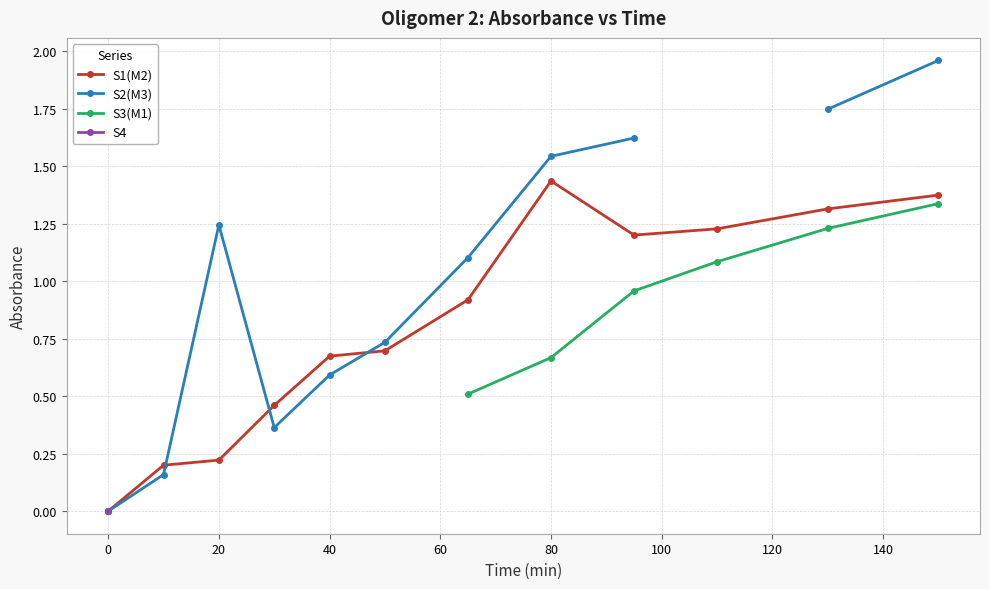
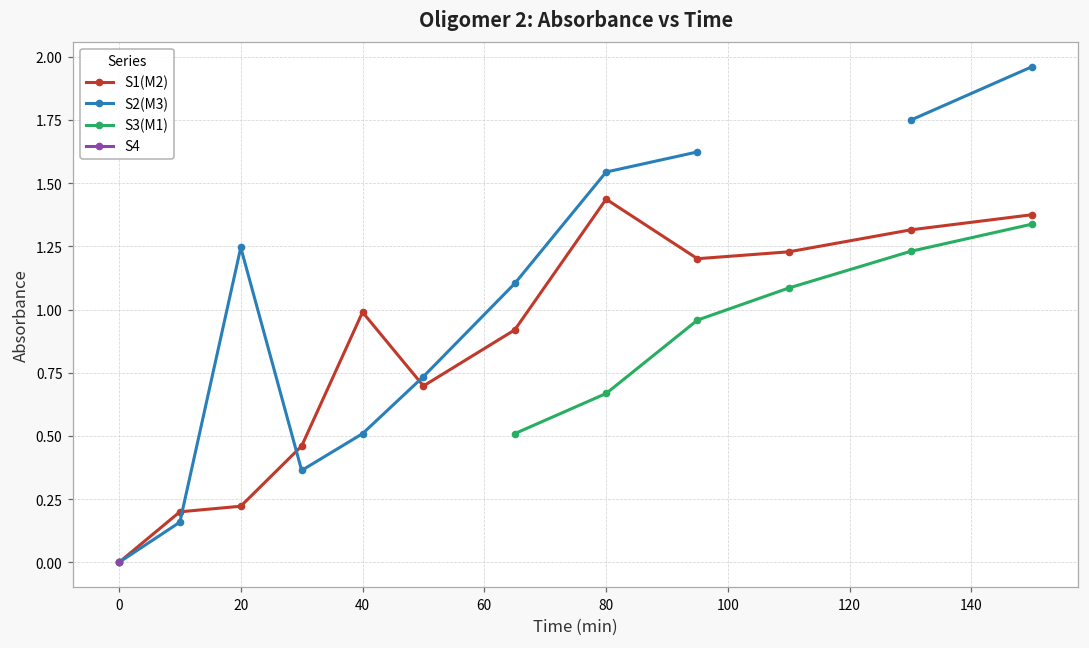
  {
    "S1(M2)": {
      "20": 0.22,
-     "40": 0.67,
+     "40": 0.99,
      "80": 1.44
    },
    "S2(M3)": {
      "20": 1.25,
-     "40": 0.59,
+     "40": 0.51,
      "80": 1.54
    },
    "S3(M1)": {
      "80": 0.67
    }
  }
